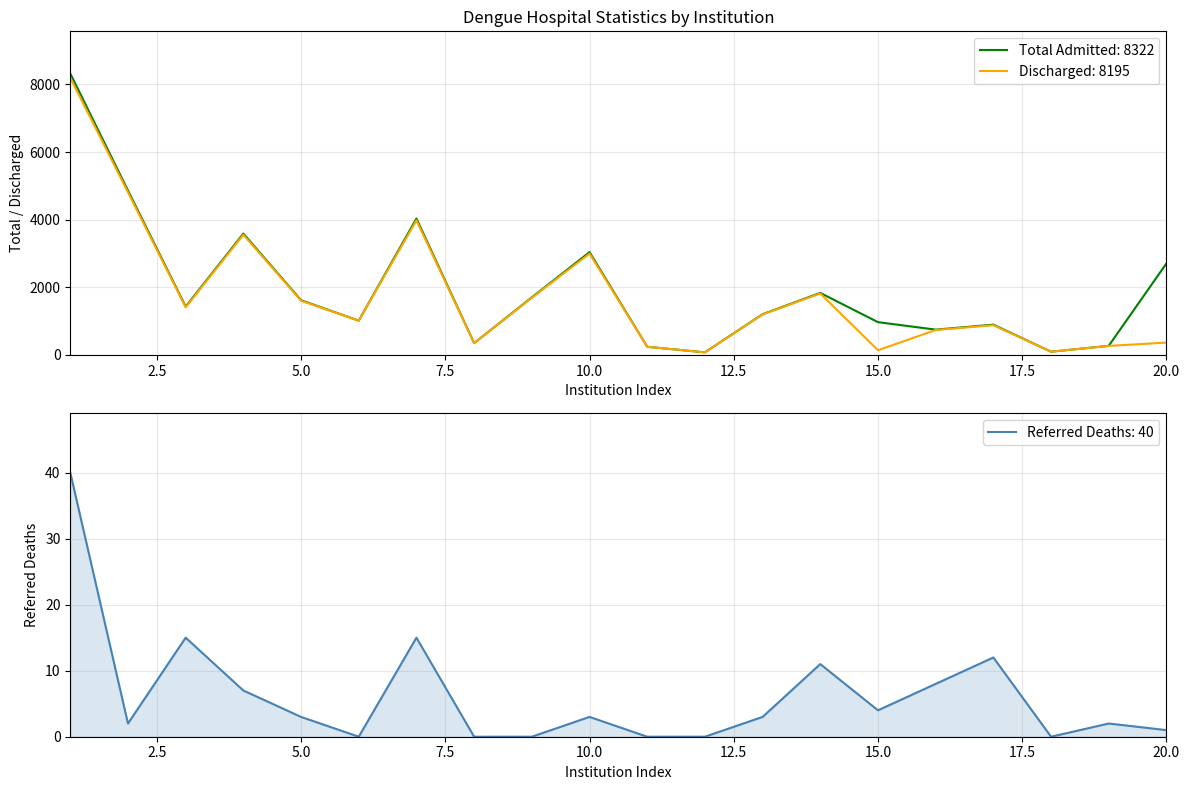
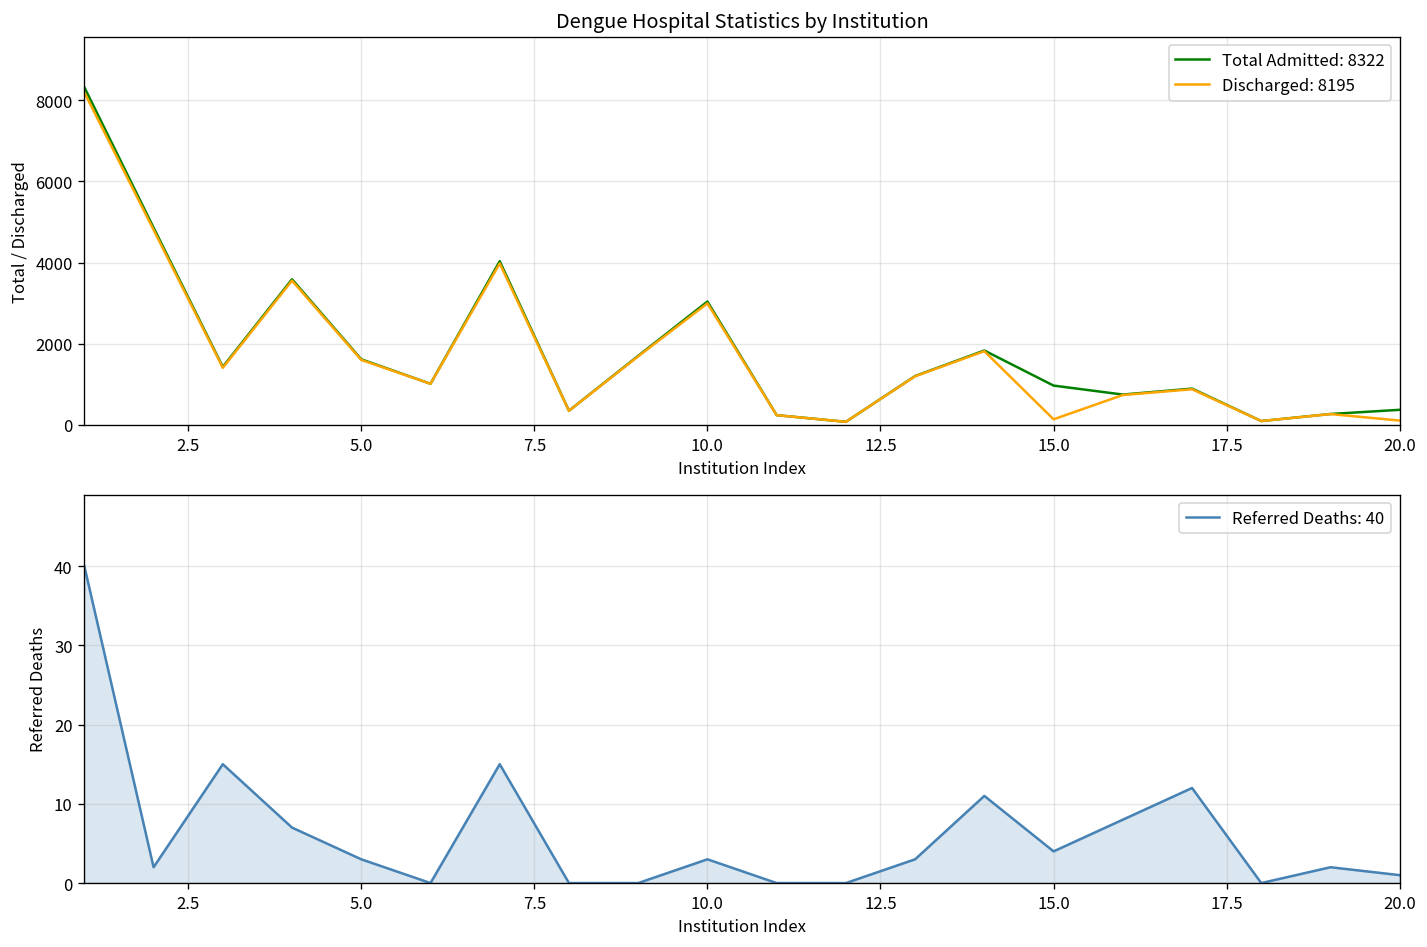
  {
    "Dengue Hospital Statistics by Institution": {
      "Total Admitted: 8322": {
        "15.0": 1000,
-       "20.0": 2700
+       "20.0": 400
      },
      "Discharged: 8195": {
        "15.0": 100,
-       "20.0": 400
+       "20.0": 100
      }
    }
  }
